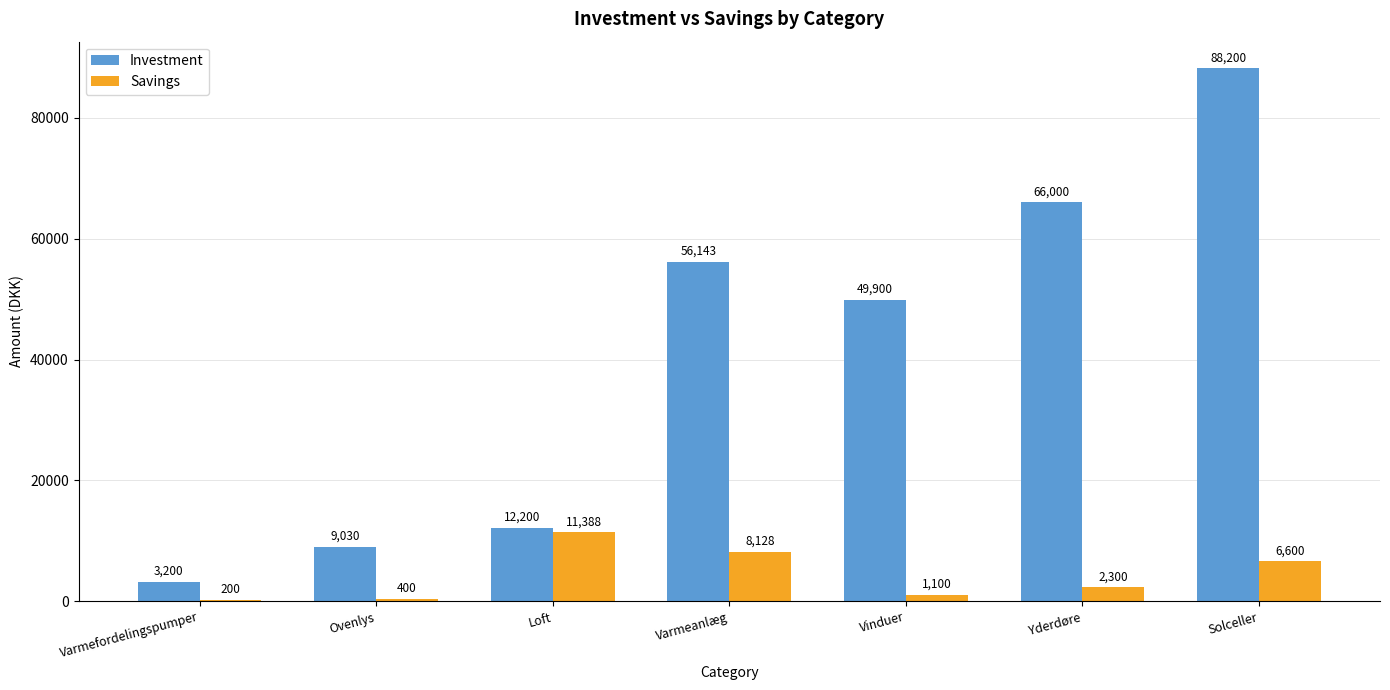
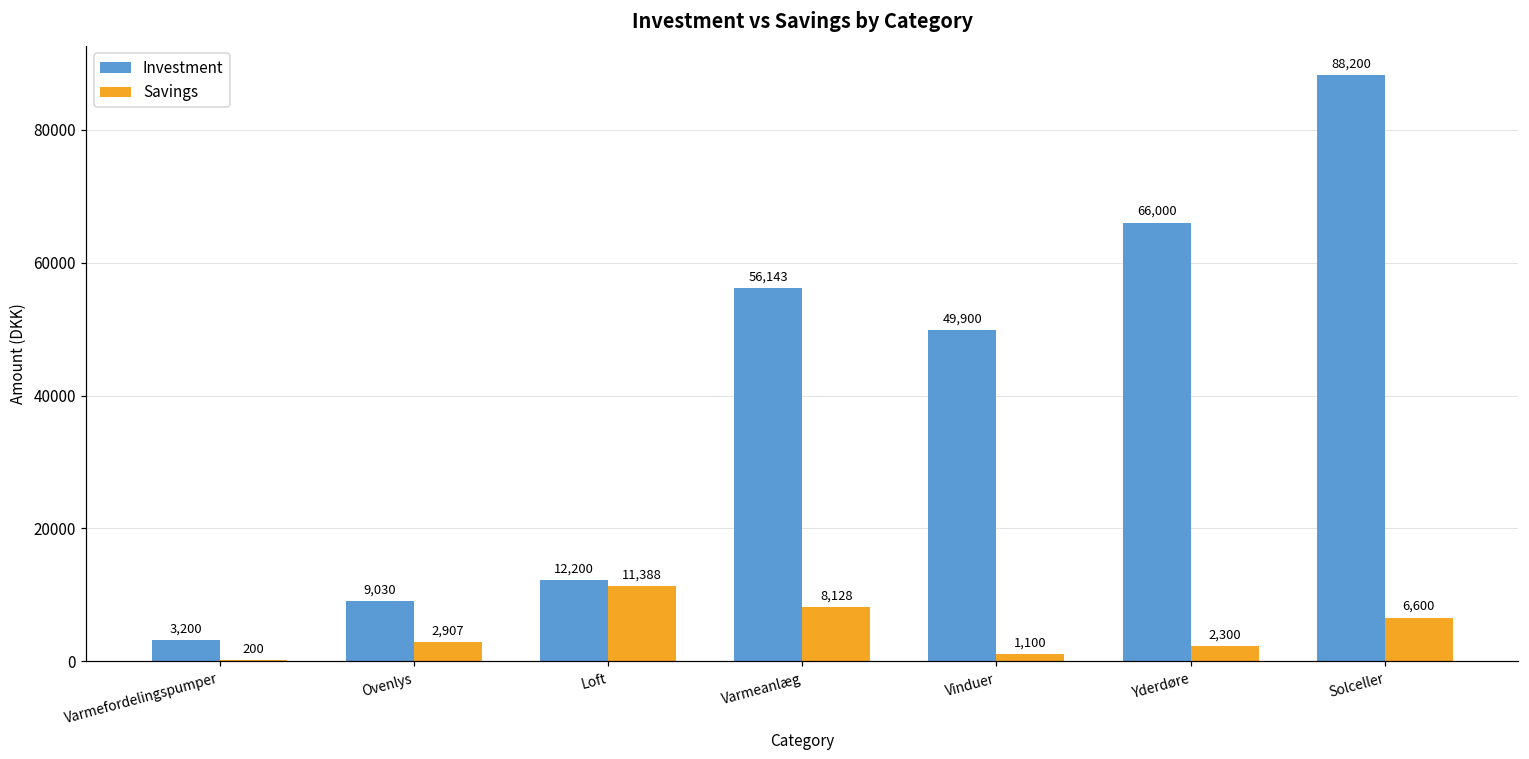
  {
    "Investment": {
      "Varmefordelingspumper": "3,200",
      "Ovenlys": "9,030",
      "Loft": "12,200",
      "Varmeanlæg": "56,143",
      "Vinduer": "49,900",
      "Yderdøre": "66,000",
      "Solceller": "88,200"
    },
    "Savings": {
      "Varmefordelingspumper": "200",
-     "Ovenlys": "400",
+     "Ovenlys": "2,907",
      "Loft": "11,388",
      "Varmeanlæg": "8,128",
      "Vinduer": "1,100",
      "Yderdøre": "2,300",
      "Solceller": "6,600"
    }
  }
